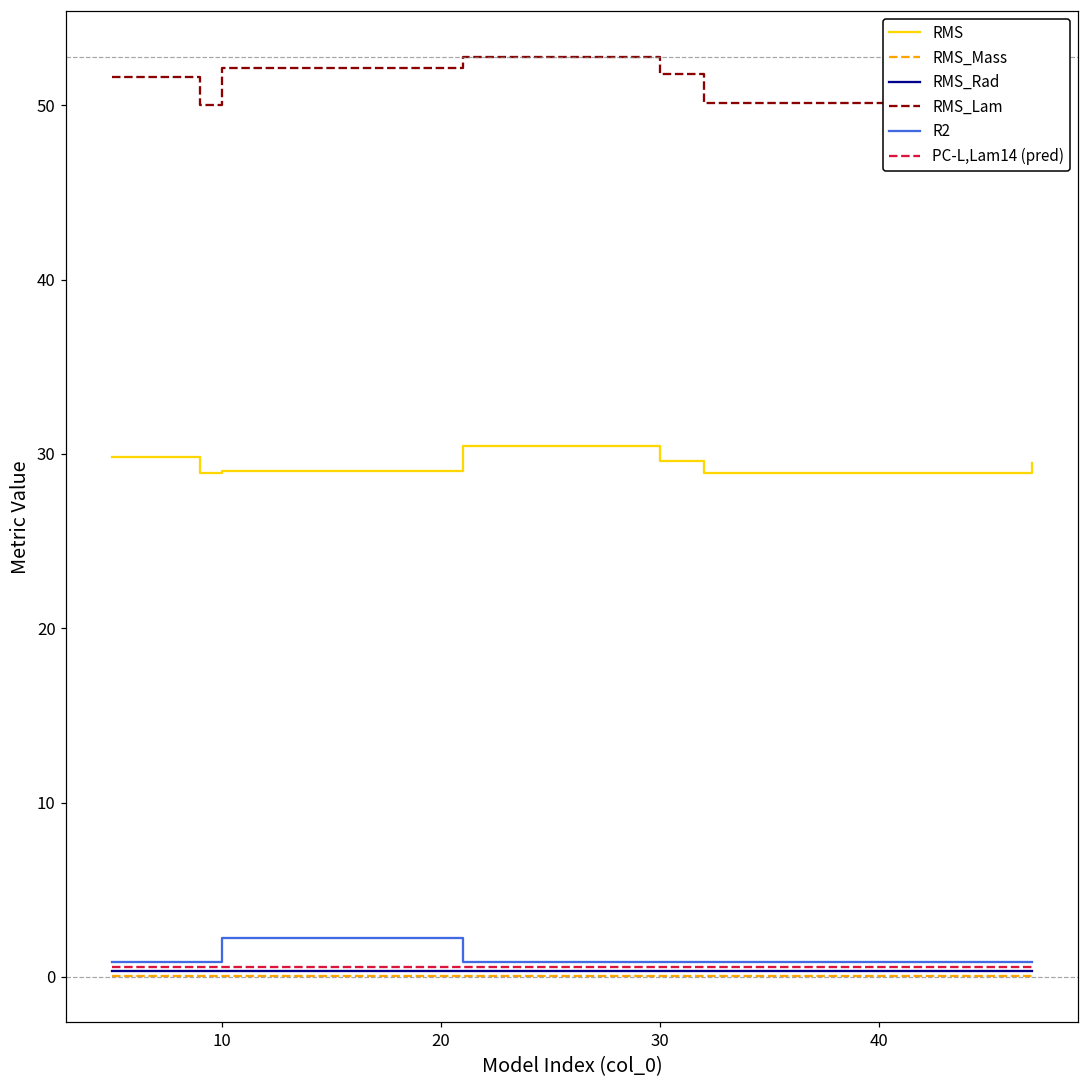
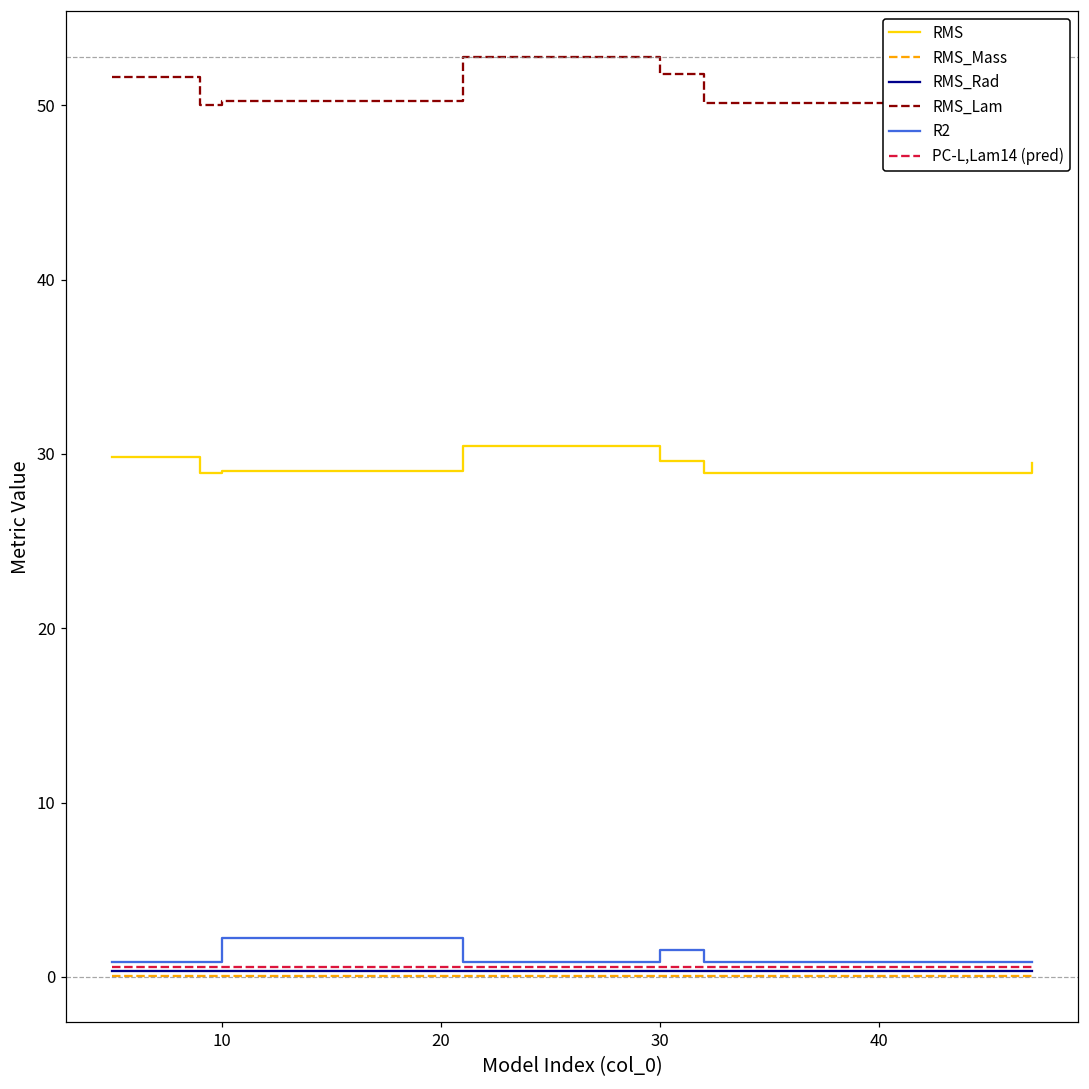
  {
    "RMS_Rad": {
      "10": 0.3,
      "30": 0.3
    },
    "RMS_Lam": {
-     "10": 52.1,
+     "10": 50.3,
      "30": 51.8
    },
    "R2": {
      "10": 2.3,
-     "30": 0.9
+     "30": 1.5
    },
    "PC-L,Lam14 (pred)": {
      "10": 0.6,
      "30": 0.6
    }
  }
